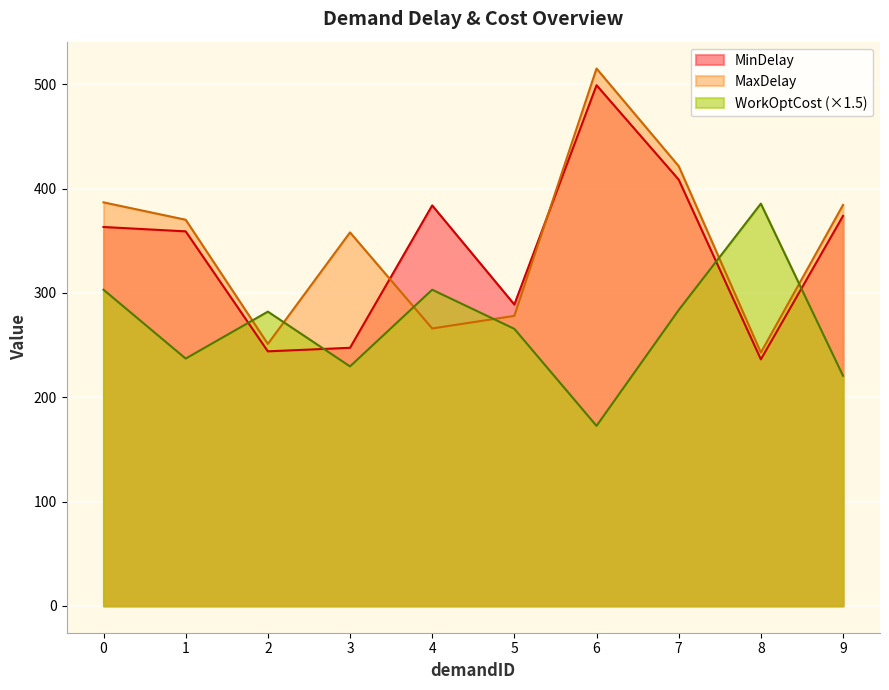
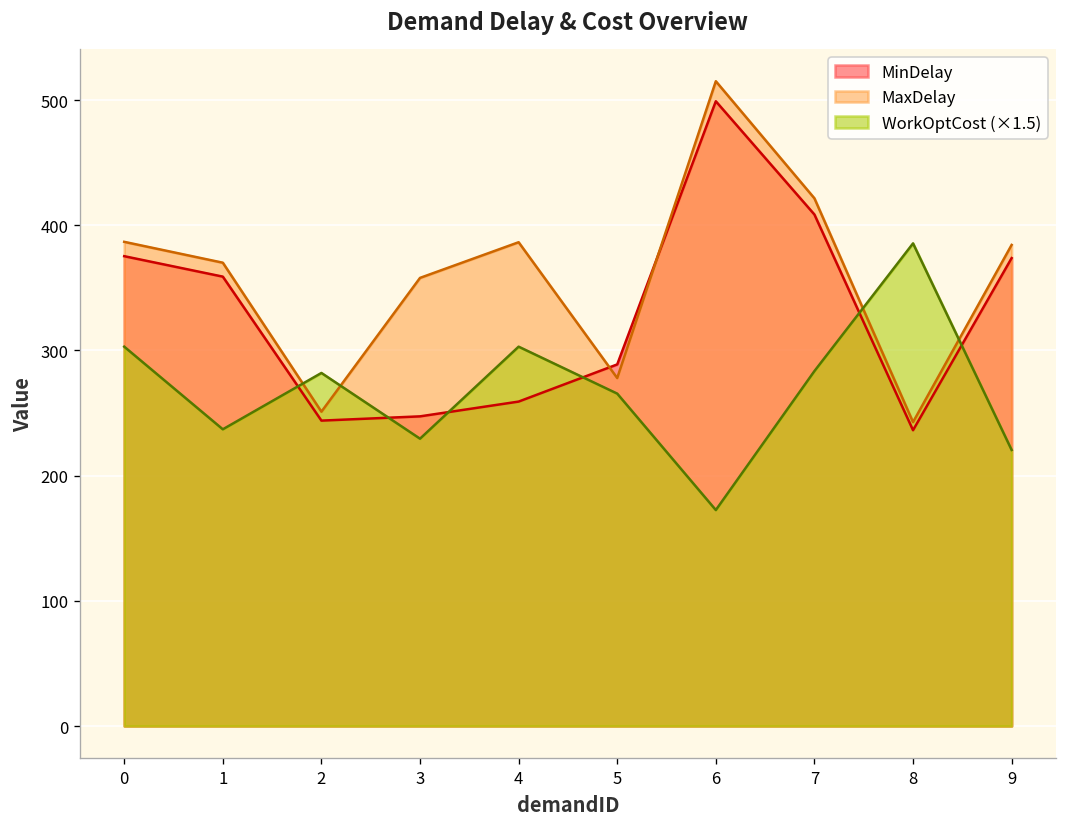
  {
    "MinDelay": {
-     "0": 363,
+     "0": 375,
      "1": 359,
      "2": 244,
      "3": 247,
-     "4": 384,
+     "4": 259,
      "5": 289,
      "6": 499,
      "7": 409,
      "8": 236,
      "9": 374
    },
    "MaxDelay": {
      "0": 387,
      "1": 370,
      "2": 251,
      "3": 358,
-     "4": 266,
+     "4": 386,
      "5": 278,
      "6": 515,
      "7": 421,
      "8": 243,
      "9": 384
    },
    "WorkOptCost (×1.5)": {
      "0": 303,
      "1": 237,
      "2": 282,
      "3": 230,
      "4": 303,
      "5": 266,
      "6": 173,
      "7": 284,
      "8": 386,
      "9": 221
    }
  }
